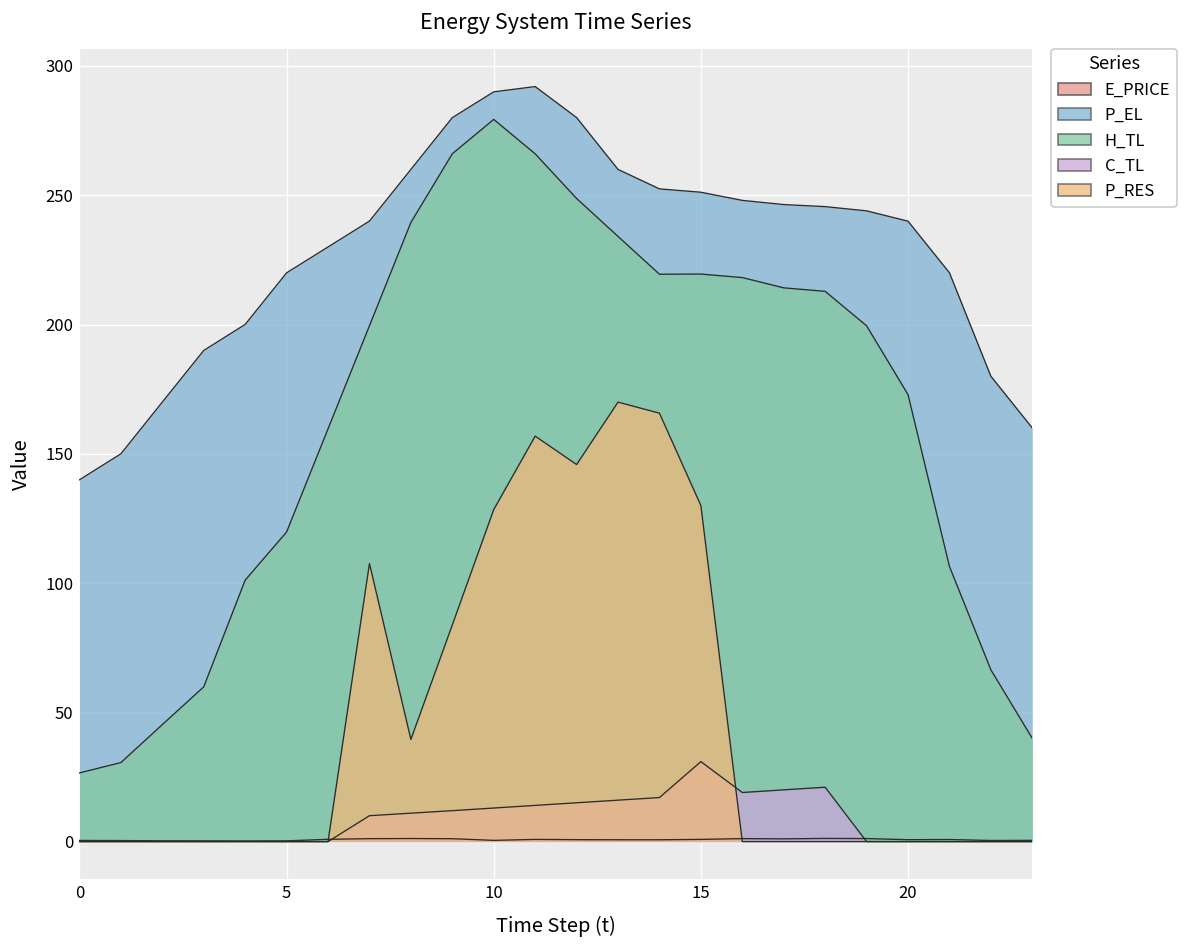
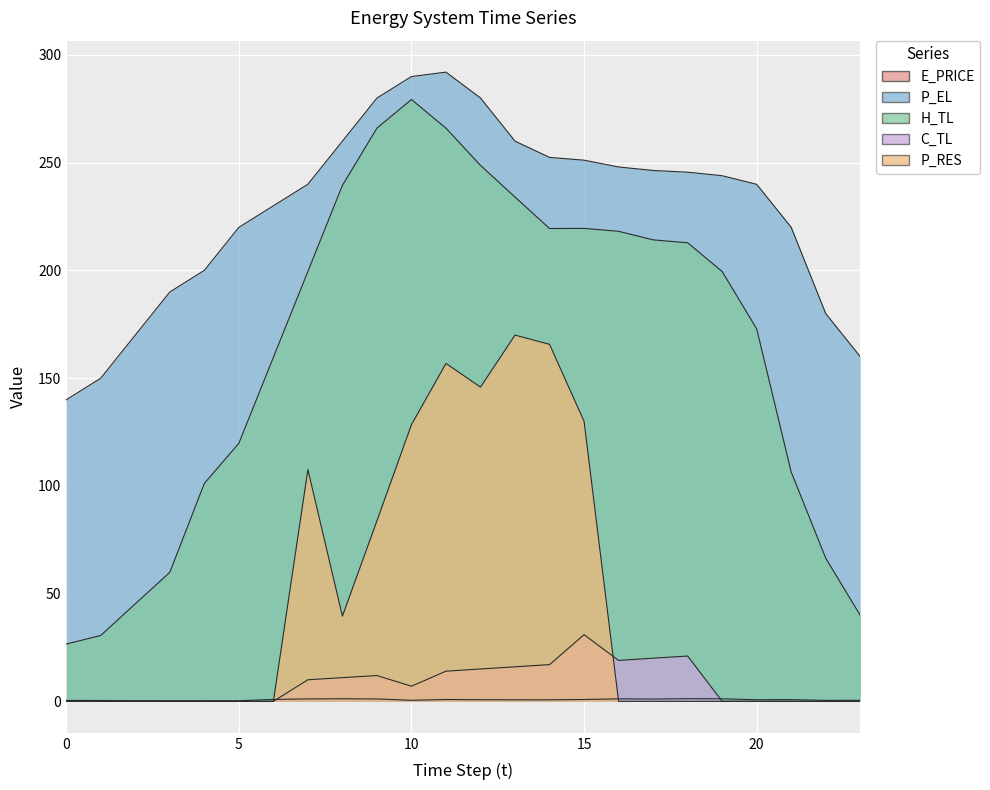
  {
    "C_TL": {
-     "10": 13,
+     "10": 7,
      "15": 31
    }
  }
